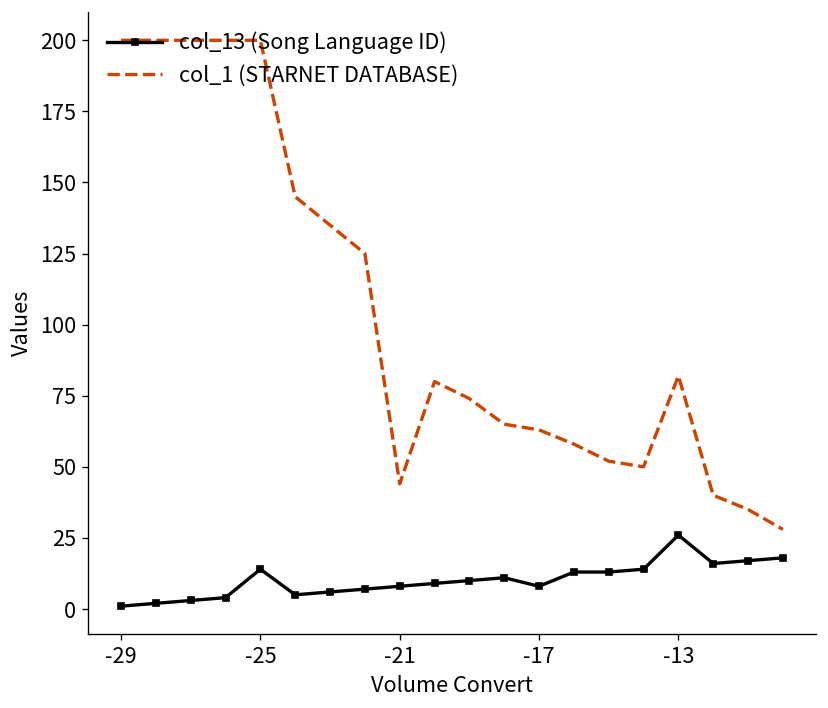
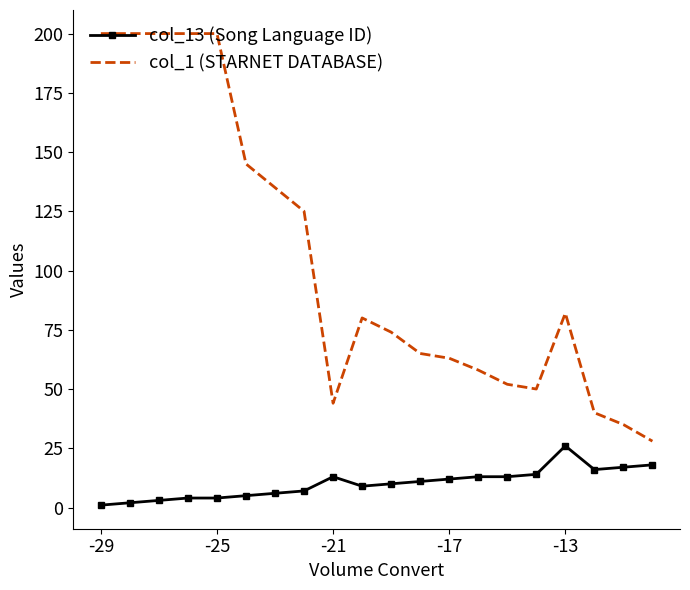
  {
    "col_13 (Song Language ID)": {
      "-29": 1,
-     "-25": 14,
-     "-21": 8,
-     "-17": 8,
+     "-25": 4,
+     "-21": 13,
+     "-17": 12,
      "-13": 26
    },
    "col_1 (STARNET DATABASE)": {
      "-29": 200,
      "-25": 200,
      "-21": 44,
      "-17": 63,
      "-13": 82
    }
  }
